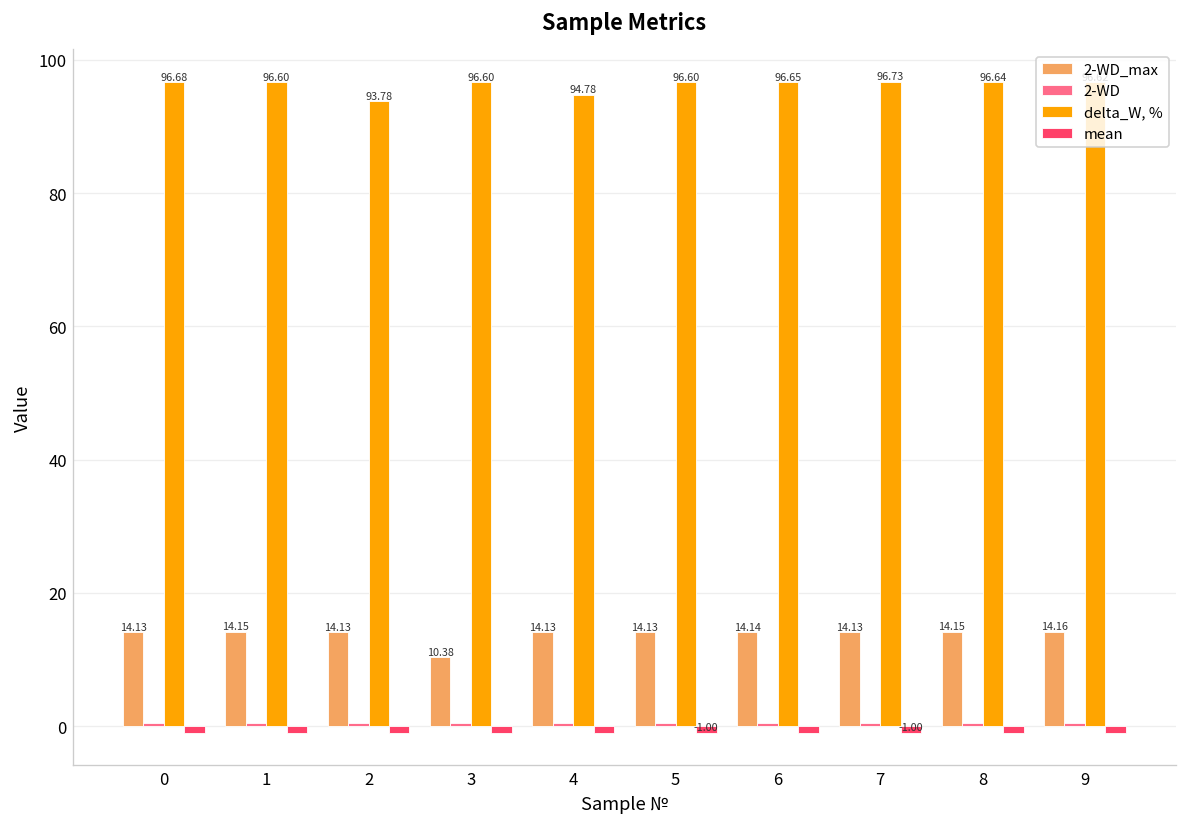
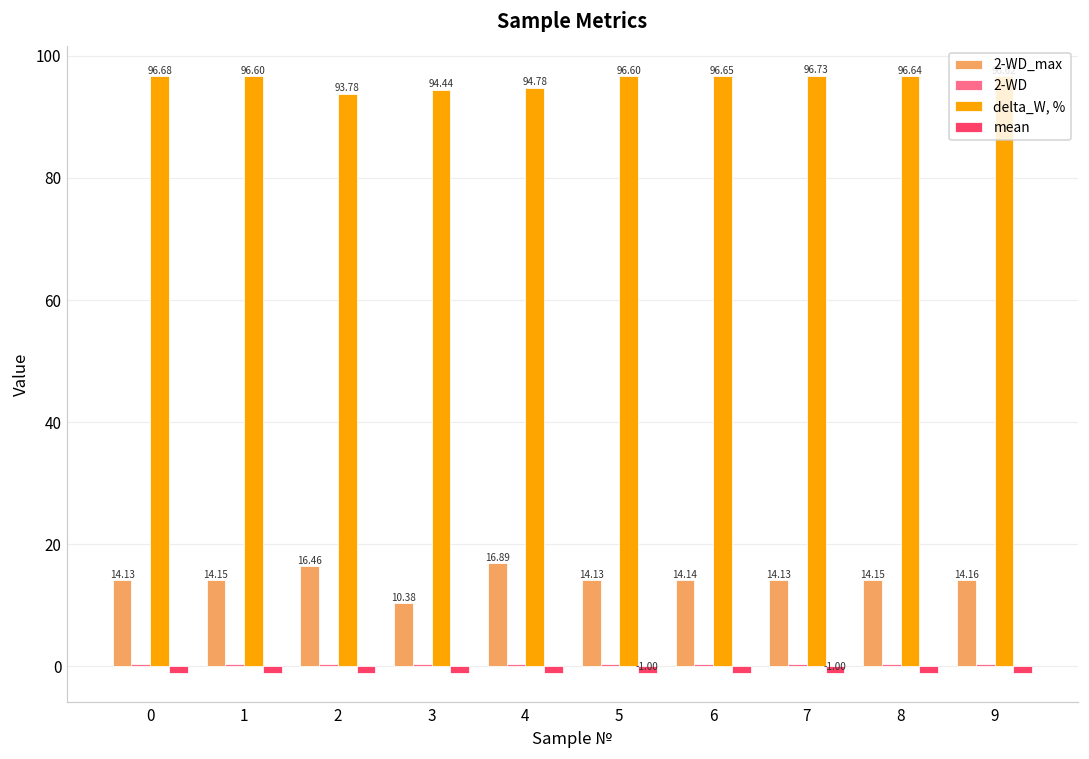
  {
    "2-WD_max": {
      "0": 14.13,
      "1": 14.15,
-     "2": 14.13,
+     "2": 16.46,
      "3": 10.38,
-     "4": 14.13,
+     "4": 16.89,
      "5": 14.13,
      "6": 14.14,
      "7": 14.13,
      "8": 14.15,
      "9": 14.16
    },
    "delta_W, %": {
      "0": 96.68,
      "1": 96.60,
      "2": 93.78,
-     "3": 96.60,
+     "3": 94.44,
      "4": 94.78,
      "5": 96.60,
      "6": 96.65,
      "7": 96.73,
      "8": 96.64
    }
  }
